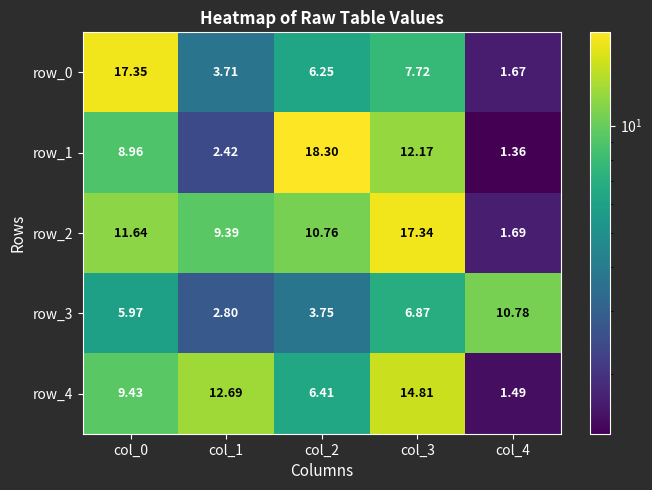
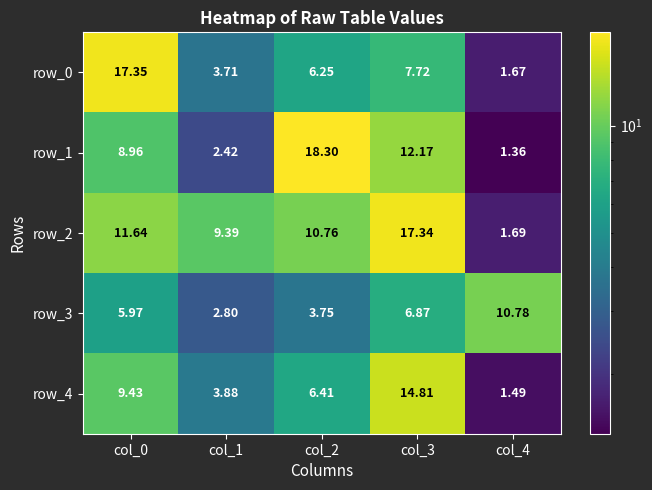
  {
    "row_0": {
      "col_0": 17.35,
      "col_1": 3.71,
      "col_2": 6.25,
      "col_3": 7.72,
      "col_4": 1.67
    },
    "row_1": {
      "col_0": 8.96,
      "col_1": 2.42,
      "col_2": 18.30,
      "col_3": 12.17,
      "col_4": 1.36
    },
    "row_2": {
      "col_0": 11.64,
      "col_1": 9.39,
      "col_2": 10.76,
      "col_3": 17.34,
      "col_4": 1.69
    },
    "row_3": {
      "col_0": 5.97,
      "col_1": 2.80,
      "col_2": 3.75,
      "col_3": 6.87,
      "col_4": 10.78
    },
    "row_4": {
      "col_0": 9.43,
-     "col_1": 12.69,
+     "col_1": 3.88,
      "col_2": 6.41,
      "col_3": 14.81,
      "col_4": 1.49
    }
  }
